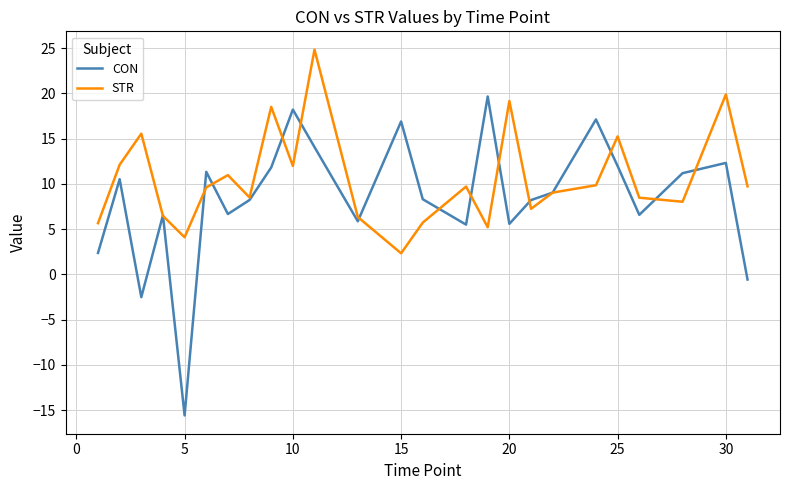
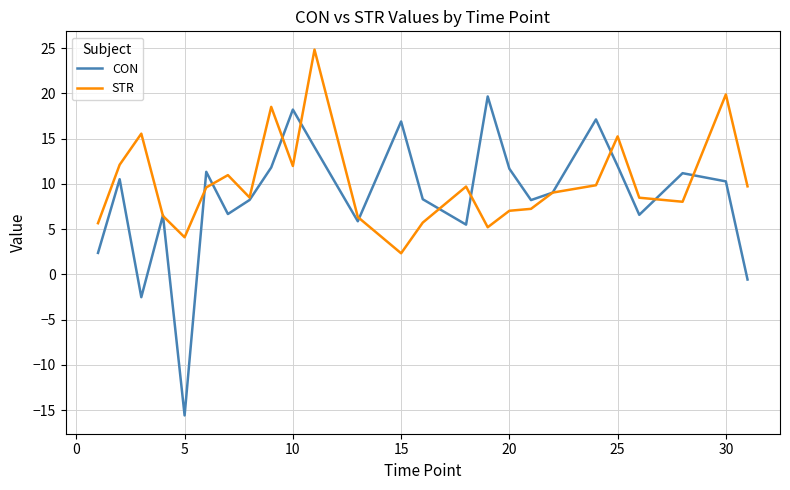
  {
    "CON": {
      "5": -16,
      "10": 18,
      "15": 17,
-     "20": 6,
+     "20": 12,
      "25": 12,
-     "30": 12
+     "30": 10
    },
    "STR": {
      "5": 4,
      "10": 12,
      "15": 2,
-     "20": 19,
+     "20": 7,
      "25": 15,
      "30": 20
    }
  }
